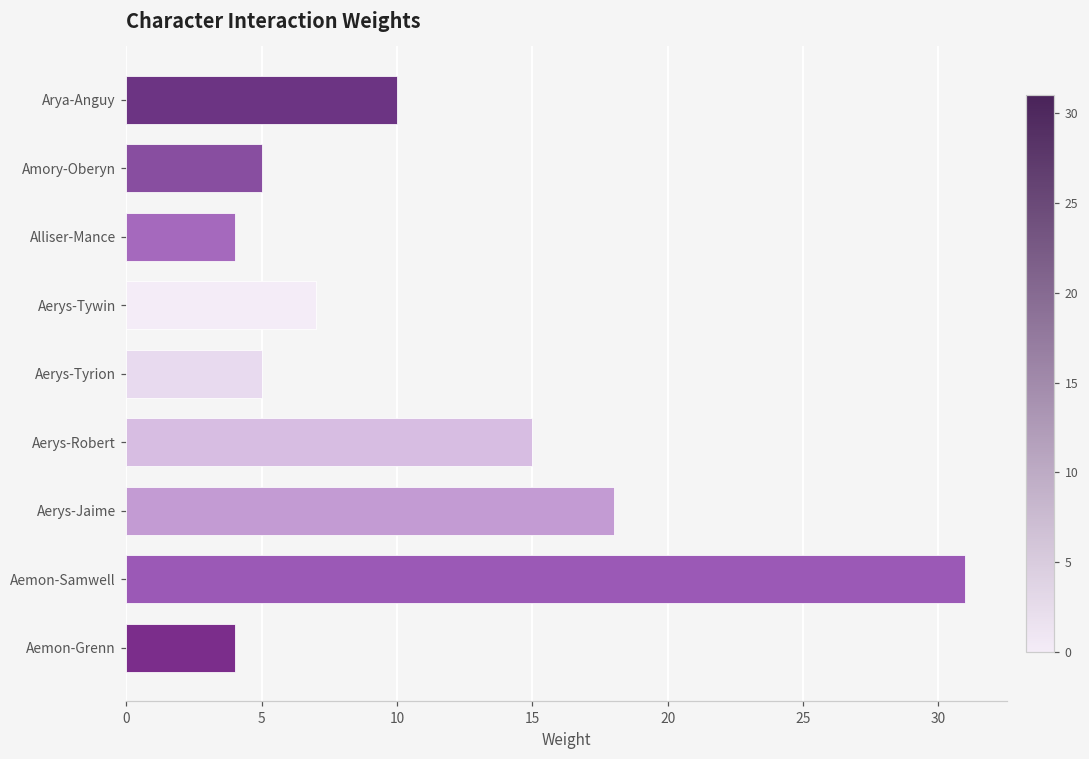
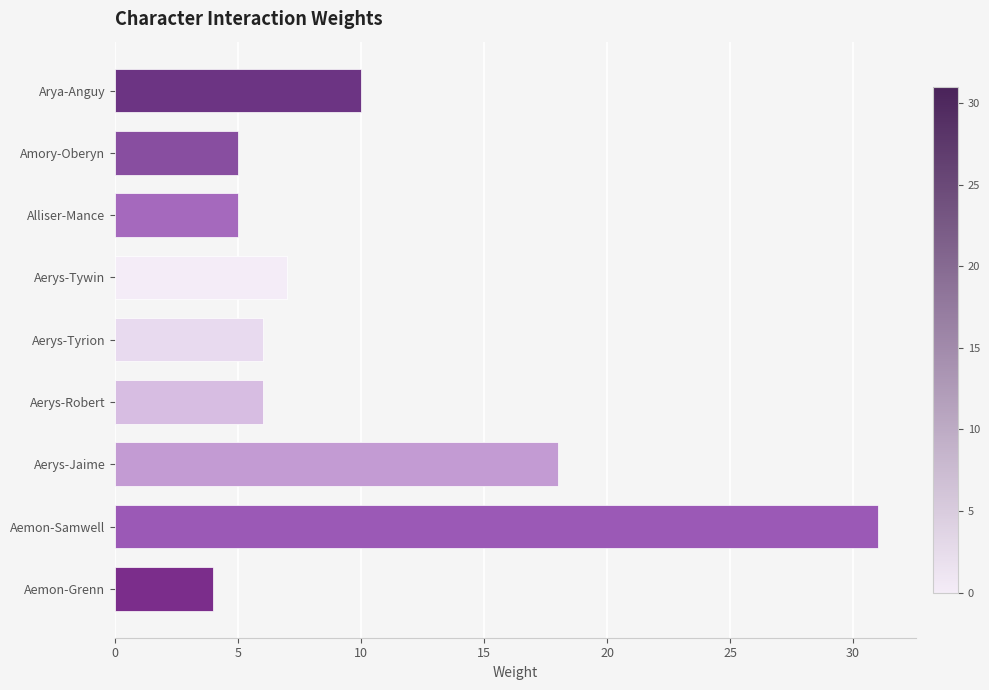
  {
    "Arya-Anguy": 10,
    "Amory-Oberyn": 5,
-   "Alliser-Mance": 4,
+   "Alliser-Mance": 5,
    "Aerys-Tywin": 7,
-   "Aerys-Tyrion": 5,
-   "Aerys-Robert": 15,
+   "Aerys-Tyrion": 6,
+   "Aerys-Robert": 6,
    "Aerys-Jaime": 18,
    "Aemon-Samwell": 31,
    "Aemon-Grenn": 4
  }
